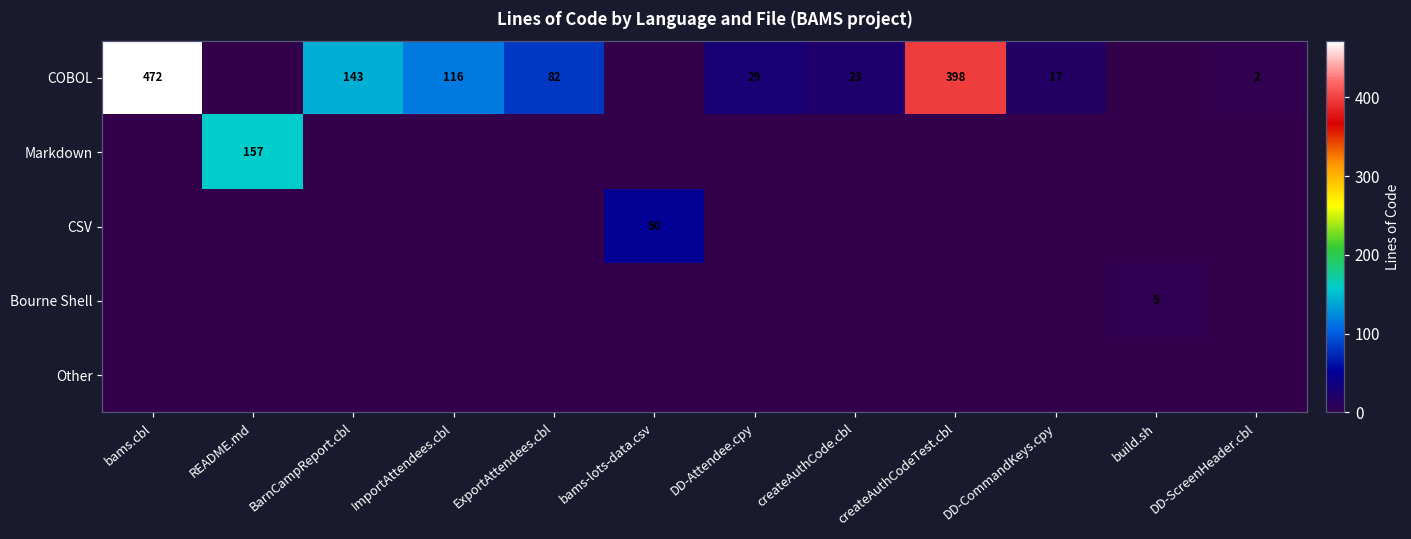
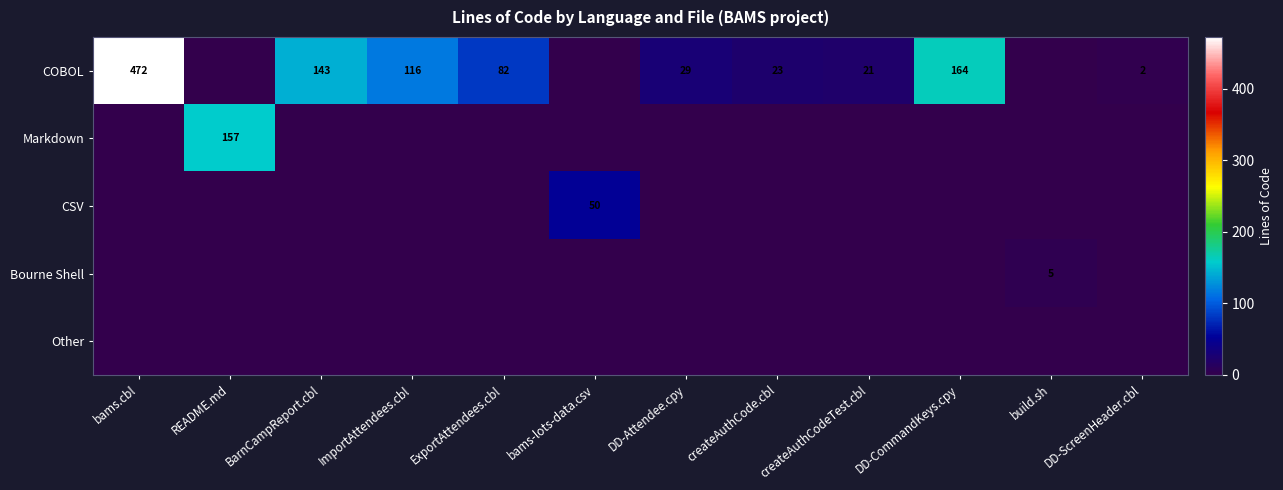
  {
    "COBOL": {
      "bams.cbl": 472,
      "BarnCampReport.cbl": 143,
      "ImportAttendees.cbl": 116,
      "ExportAttendees.cbl": 82,
      "DD-Attendee.cpy": 29,
      "createAuthCode.cbl": 23,
-     "createAuthCodeTest.cbl": 398,
-     "DD-CommandKeys.cpy": 17,
+     "createAuthCodeTest.cbl": 21,
+     "DD-CommandKeys.cpy": 164,
      "DD-ScreenHeader.cbl": 2
    },
    "Markdown": {
      "README.md": 157
    },
    "CSV": {
      "bams-lots-data.csv": 50
    },
    "Bourne Shell": {
      "build.sh": 5
    }
  }
